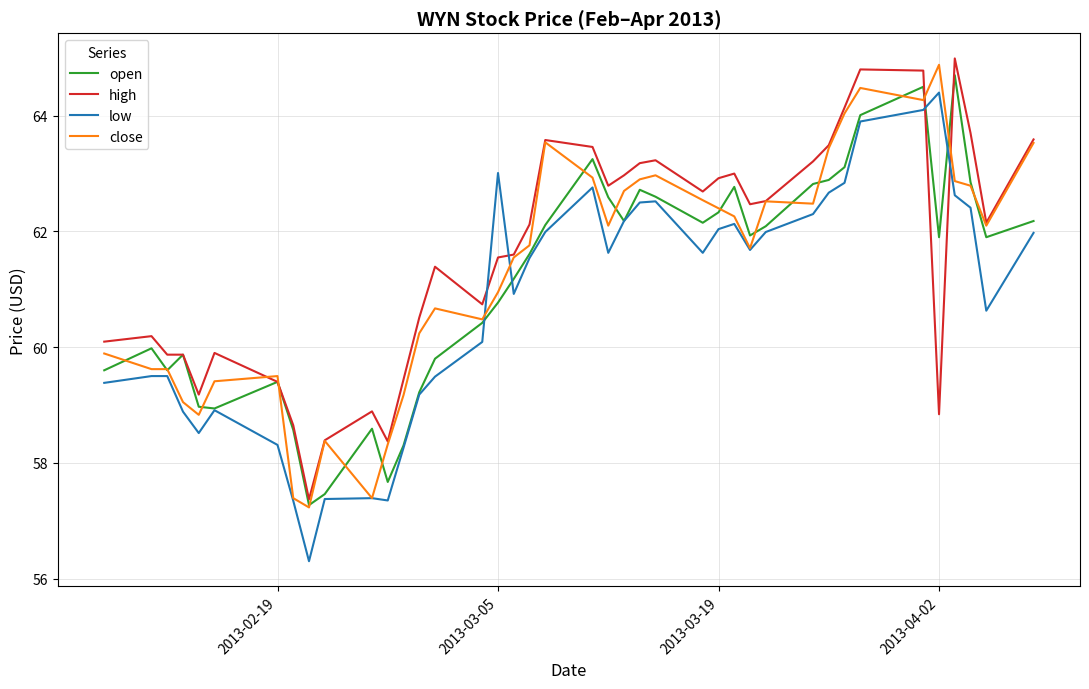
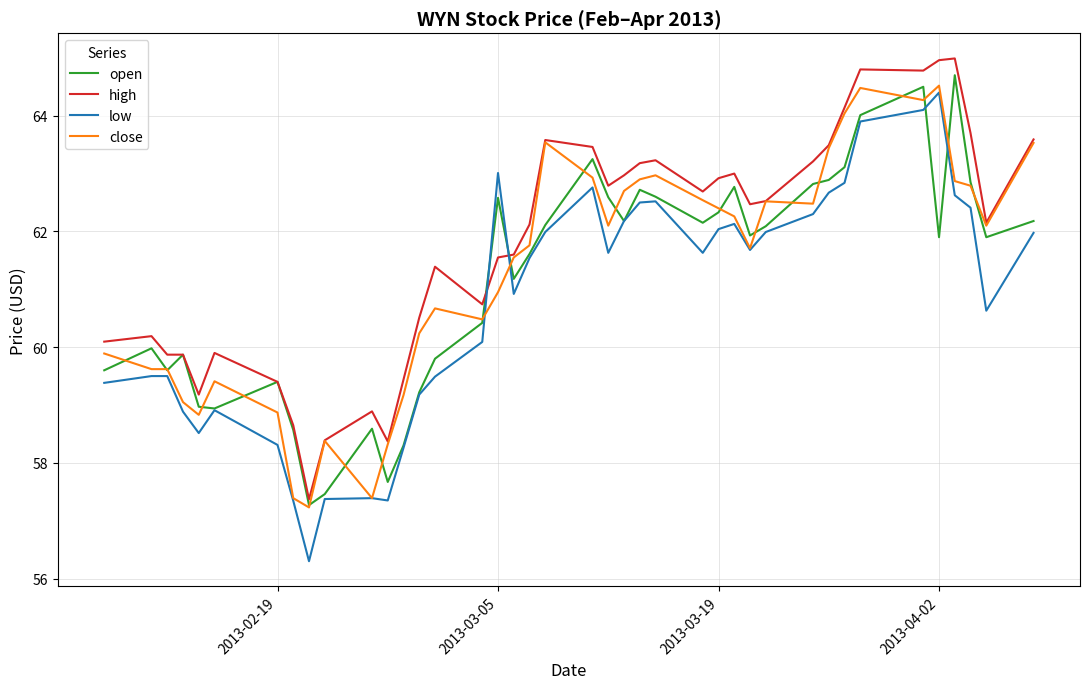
  {
    "open": {
-     "2013-03-05": 60.8,
+     "2013-03-05": 62.6,
      "2013-03-19": 62.3,
      "2013-04-02": 61.9
    },
    "high": {
      "2013-03-05": 61.6,
      "2013-03-19": 62.9,
-     "2013-04-02": 58.8
+     "2013-04-02": 65.0
    },
    "low": {
      "2013-02-19": 58.3,
      "2013-03-05": 63.0,
      "2013-03-19": 62.0,
      "2013-04-02": 64.4
    },
    "close": {
-     "2013-02-19": 59.5,
+     "2013-02-19": 58.9,
      "2013-03-05": 61.0,
      "2013-03-19": 62.4,
-     "2013-04-02": 64.9
+     "2013-04-02": 64.5
    }
  }
